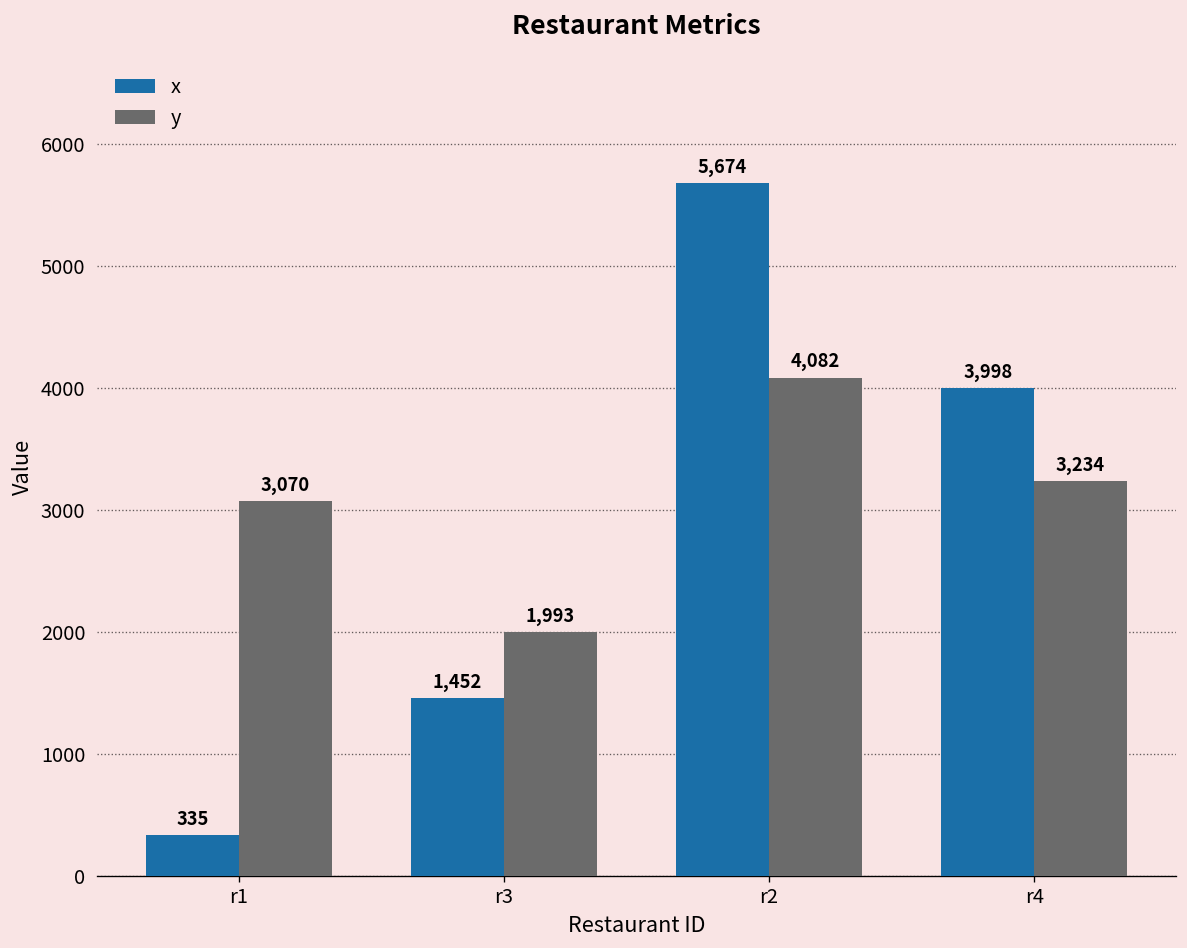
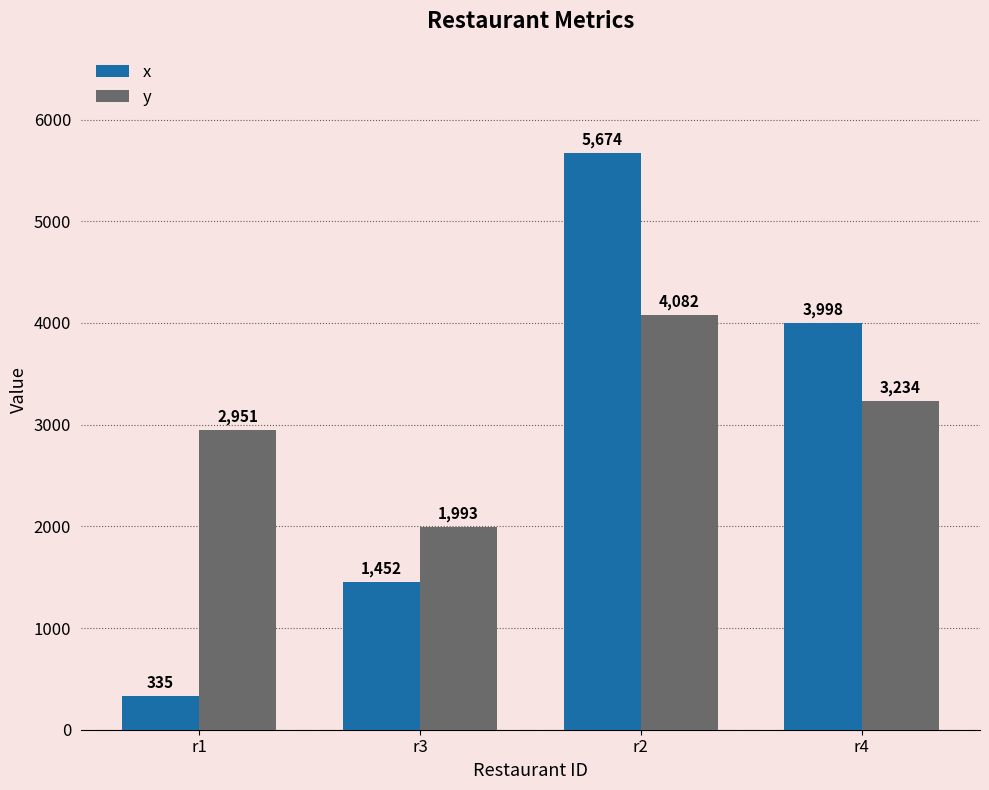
  {
    "x": {
      "r1": "335",
      "r3": "1,452",
      "r2": "5,674",
      "r4": "3,998"
    },
    "y": {
-     "r1": "3,070",
+     "r1": "2,951",
      "r3": "1,993",
      "r2": "4,082",
      "r4": "3,234"
    }
  }
